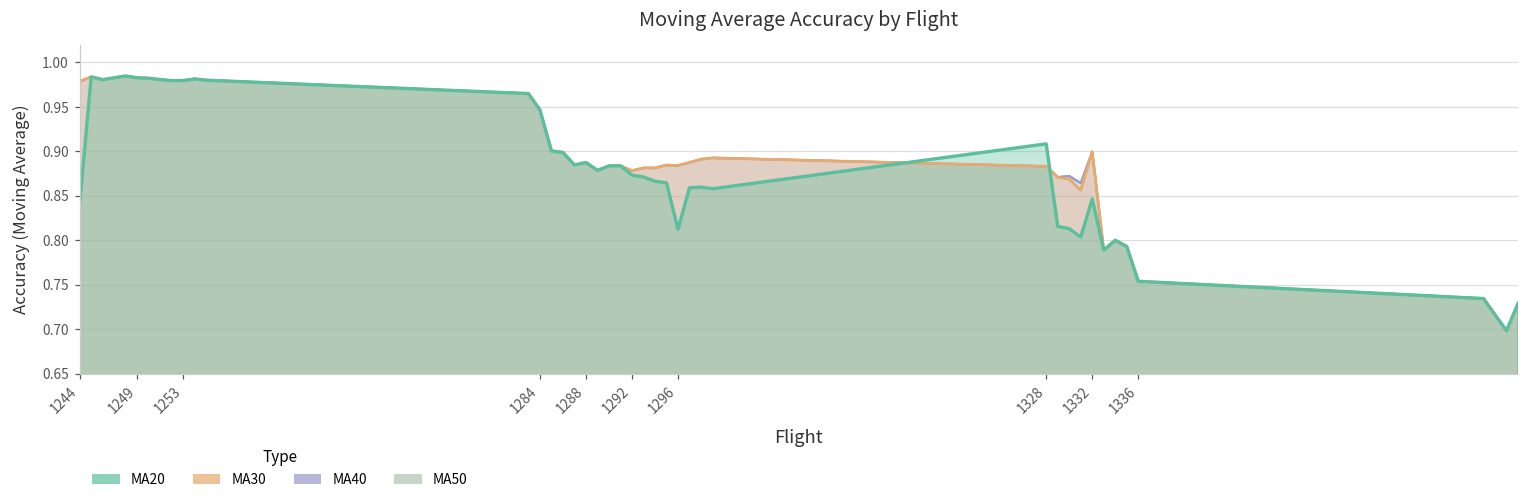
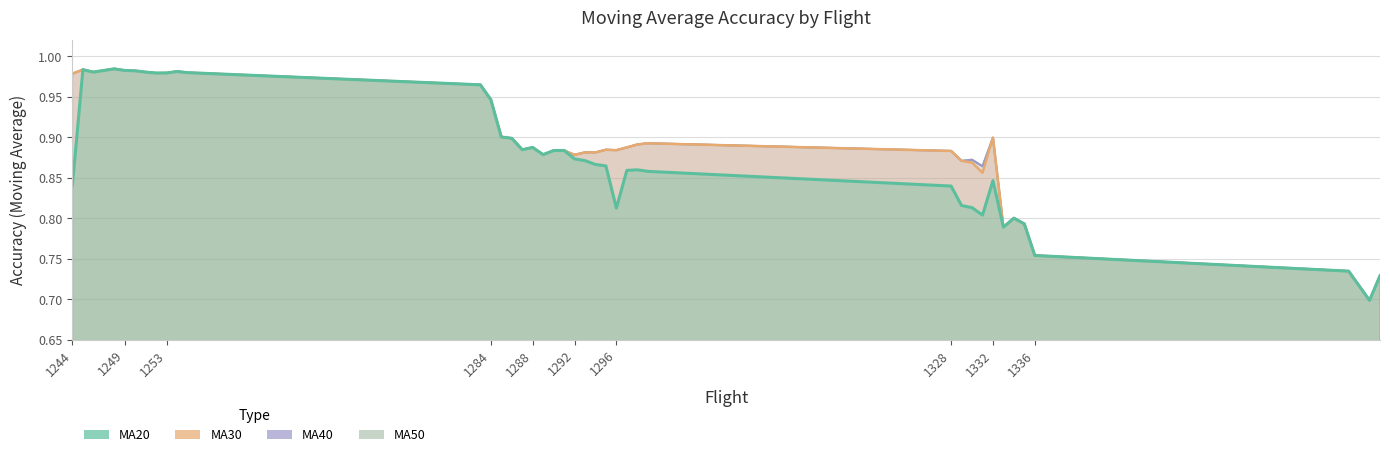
  {
    "MA20": {
      "1244": 0.84,
      "1292": 0.87,
      "1296": 0.81,
-     "1328": 0.91,
+     "1328": 0.84,
      "1332": 0.85
    }
  }
